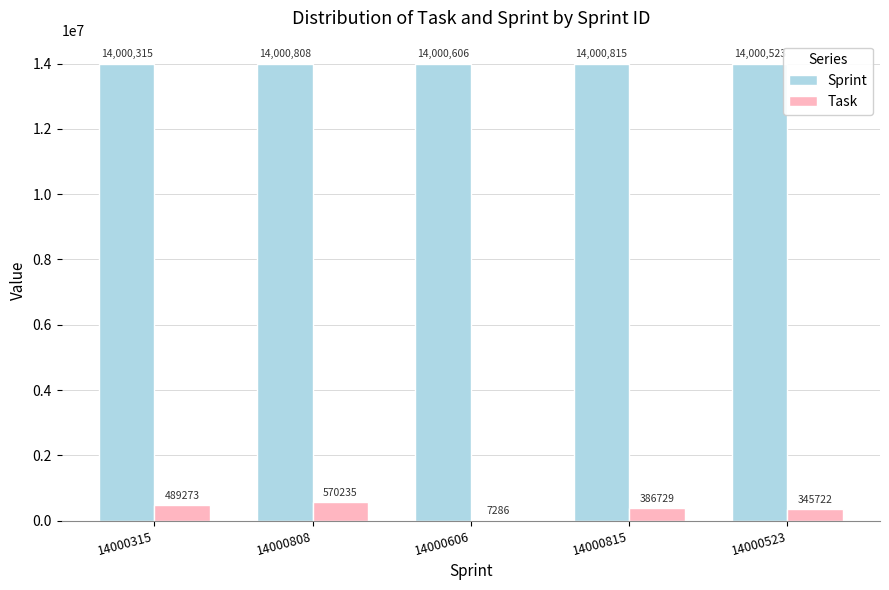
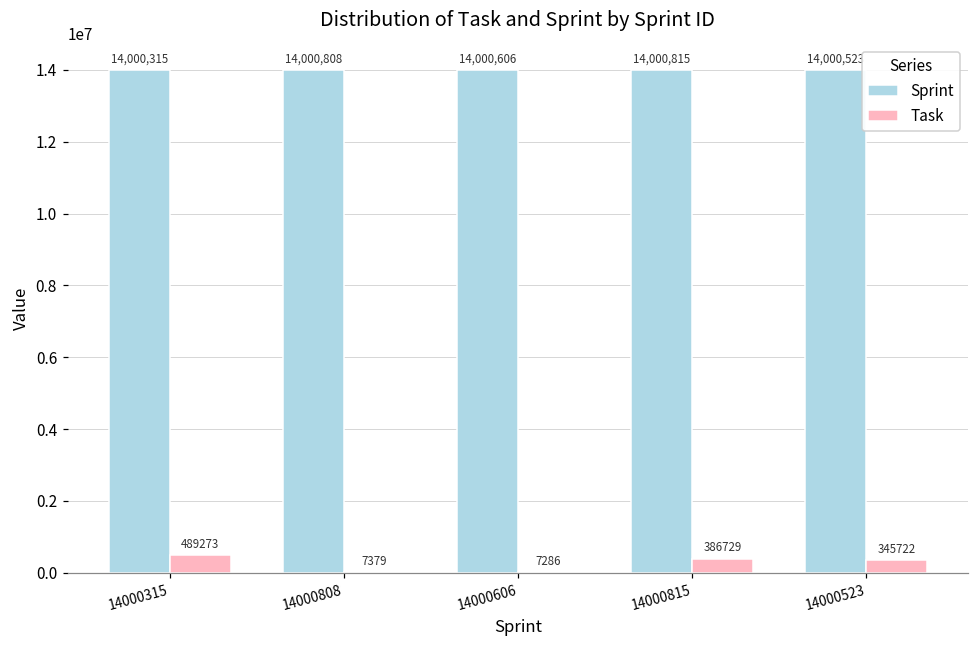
  {
    "Sprint": {
      "14000315": "14,000,315",
      "14000808": "14,000,808",
      "14000606": "14,000,606",
      "14000815": "14,000,815"
    },
    "Task": {
      "14000315": "489273",
-     "14000808": "570235",
+     "14000808": "7379",
      "14000606": "7286",
      "14000815": "386729",
      "14000523": "345722"
    }
  }
